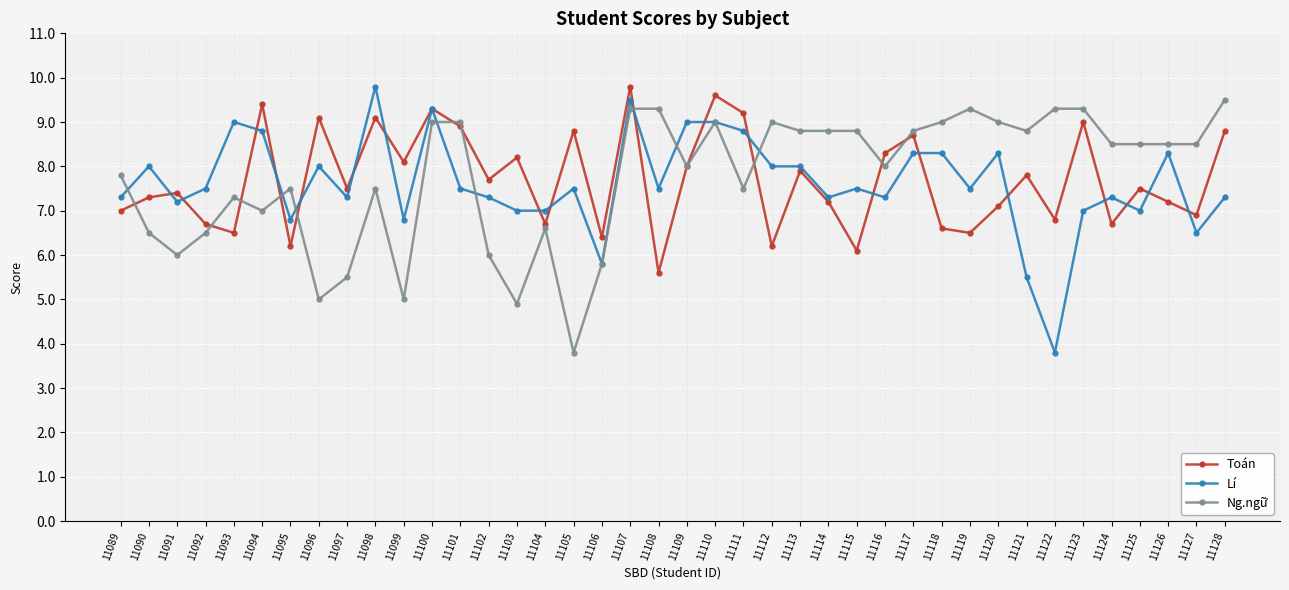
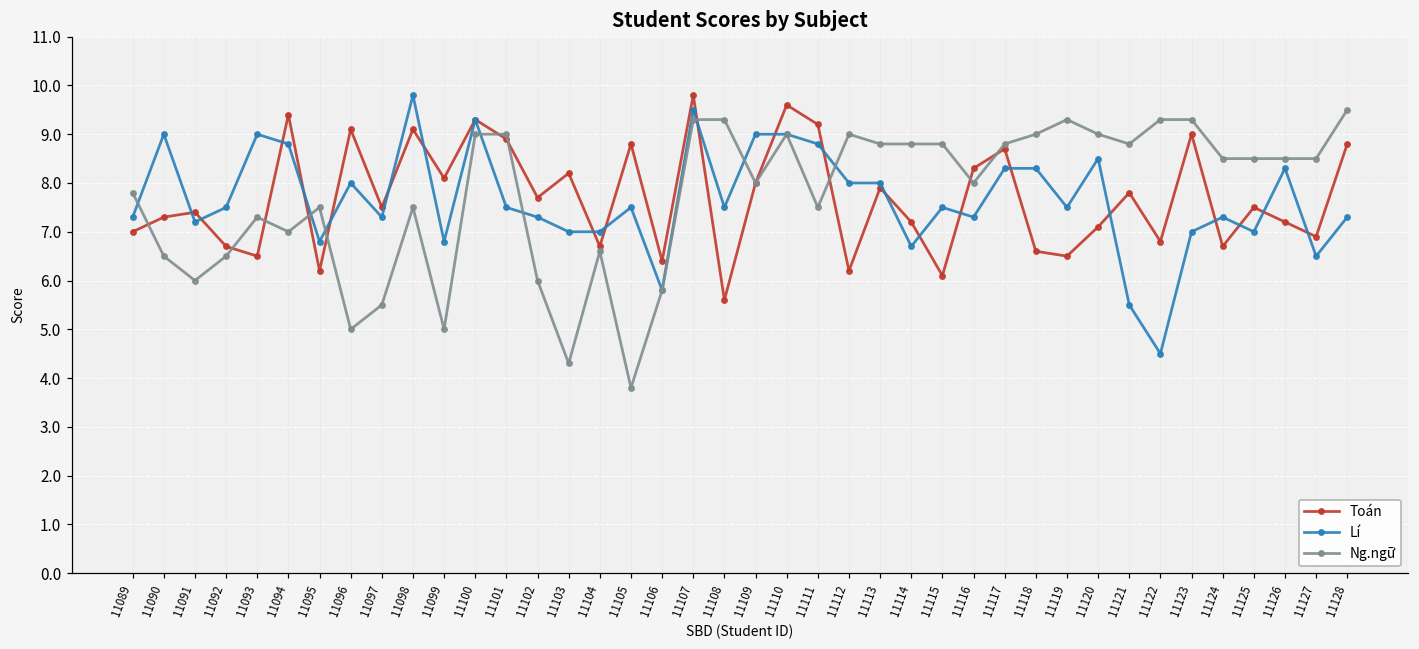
  {
    "Toán": {
      "11089": 7.0,
      "11090": 7.3,
      "11091": 7.4,
      "11092": 6.7,
      "11093": 6.5,
      "11094": 9.4,
      "11095": 6.2,
      "11096": 9.1,
      "11097": 7.5,
      "11098": 9.1,
      "11099": 8.1,
      "11101": 8.9,
      "11102": 7.7,
      "11103": 8.2,
      "11104": 6.7,
      "11105": 8.8,
      "11106": 6.4,
      "11107": 9.8,
      "11108": 5.6,
      "11110": 9.6,
      "11111": 9.2,
      "11112": 6.2,
      "11113": 7.9,
      "11114": 7.2,
      "11115": 6.1,
      "11116": 8.3,
      "11117": 8.7,
      "11118": 6.6,
      "11119": 6.5,
      "11120": 7.1,
      "11121": 7.8,
      "11122": 6.8,
      "11123": 9.0,
      "11124": 6.7,
      "11125": 7.5,
      "11126": 7.2,
      "11127": 6.9,
      "11128": 8.8
    },
    "Lí": {
      "11089": 7.3,
-     "11090": 8,
+     "11090": 9,
      "11091": 7.2,
      "11092": 7.5,
      "11093": 9.0,
      "11094": 8.8,
      "11095": 6.8,
      "11096": 8.0,
      "11097": 7.3,
      "11098": 9.8,
      "11099": 6.8,
      "11101": 7.5,
      "11102": 7.3,
      "11103": 7.0,
      "11104": 7.0,
      "11105": 7.5,
      "11107": 9.5,
      "11108": 7.5,
      "11109": 9.0,
      "11111": 8.8,
      "11112": 8.0,
      "11113": 8.0,
-     "11114": 7.3,
+     "11114": 6.7,
      "11115": 7.5,
      "11116": 7.3,
      "11117": 8.3,
      "11118": 8.3,
      "11119": 7.5,
-     "11120": 8.3,
+     "11120": 8.5,
      "11121": 5.5,
-     "11122": 3.8,
+     "11122": 4.5,
      "11123": 7.0,
      "11124": 7.3,
      "11125": 7.0,
      "11126": 8.3,
      "11127": 6.5,
      "11128": 7.3
    },
    "Ng.ngữ": {
      "11089": 7.8,
      "11090": 6.5,
      "11091": 6.0,
      "11092": 6.5,
      "11093": 7.3,
      "11094": 7.0,
      "11095": 7.5,
      "11096": 5.0,
      "11097": 5.5,
      "11098": 7.5,
      "11099": 5.0,
      "11100": 9.0,
      "11101": 9.0,
      "11102": 6.0,
-     "11103": 4.9,
+     "11103": 4.3,
      "11104": 6.6,
      "11105": 3.8,
      "11107": 9.3,
      "11108": 9.3,
      "11111": 7.5,
      "11112": 9.0,
      "11113": 8.8,
      "11114": 8.8,
      "11115": 8.8,
      "11116": 8.0,
      "11117": 8.8,
      "11118": 9.0,
      "11119": 9.3,
      "11120": 9.0,
      "11121": 8.8,
      "11122": 9.3,
      "11123": 9.3,
      "11124": 8.5,
      "11125": 8.5,
      "11126": 8.5,
      "11127": 8.5,
      "11128": 9.5
    }
  }
